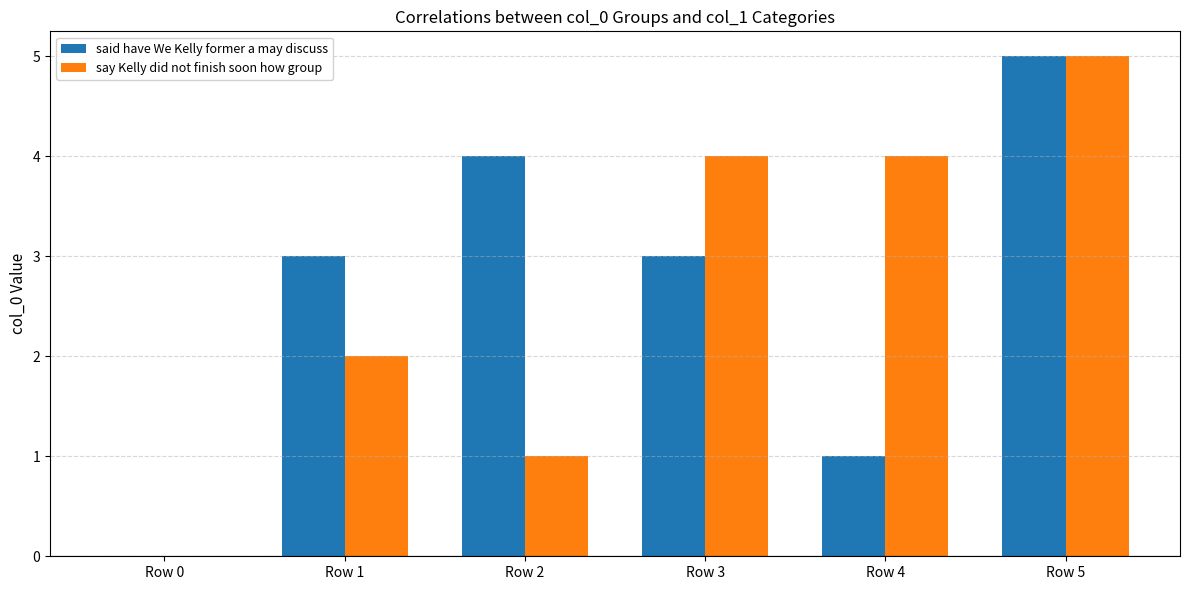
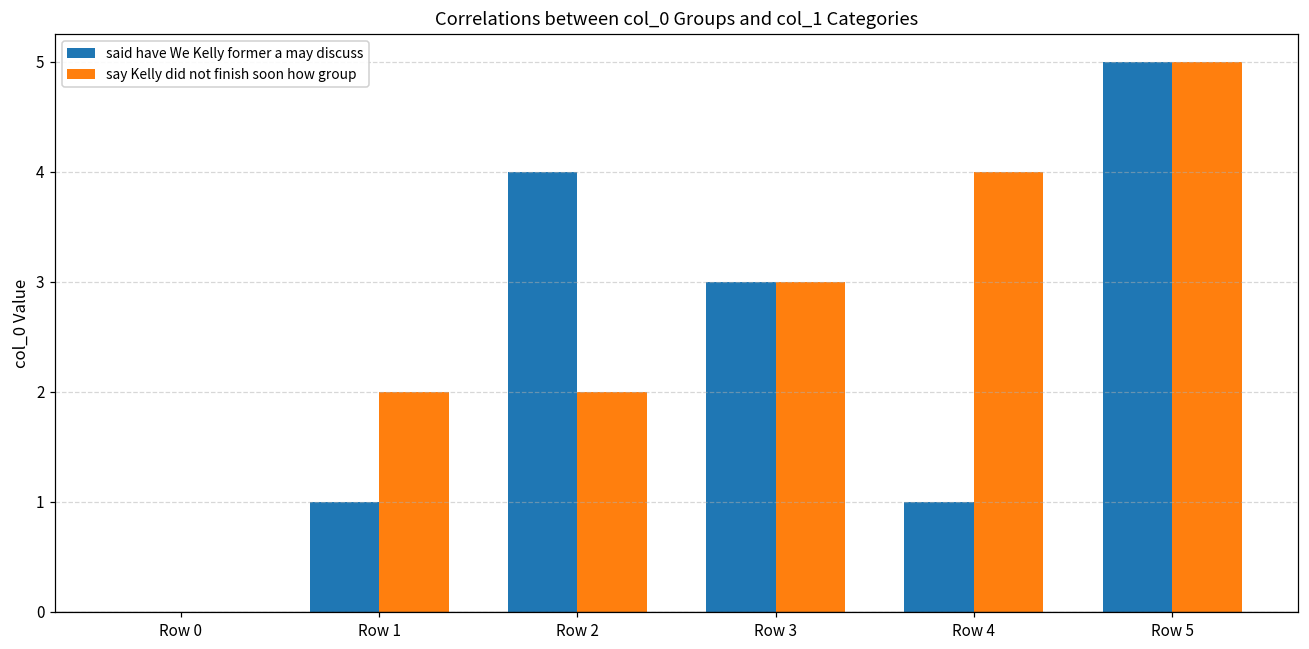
  {
    "said have We Kelly former a may discuss": {
      "Row 0": 0,
-     "Row 1": 3,
+     "Row 1": 1,
      "Row 2": 4,
      "Row 3": 3,
      "Row 4": 1,
      "Row 5": 5
    },
    "say Kelly did not finish soon how group": {
      "Row 0": 0,
      "Row 1": 2,
-     "Row 2": 1,
-     "Row 3": 4,
+     "Row 2": 2,
+     "Row 3": 3,
      "Row 4": 4,
      "Row 5": 5
    }
  }
